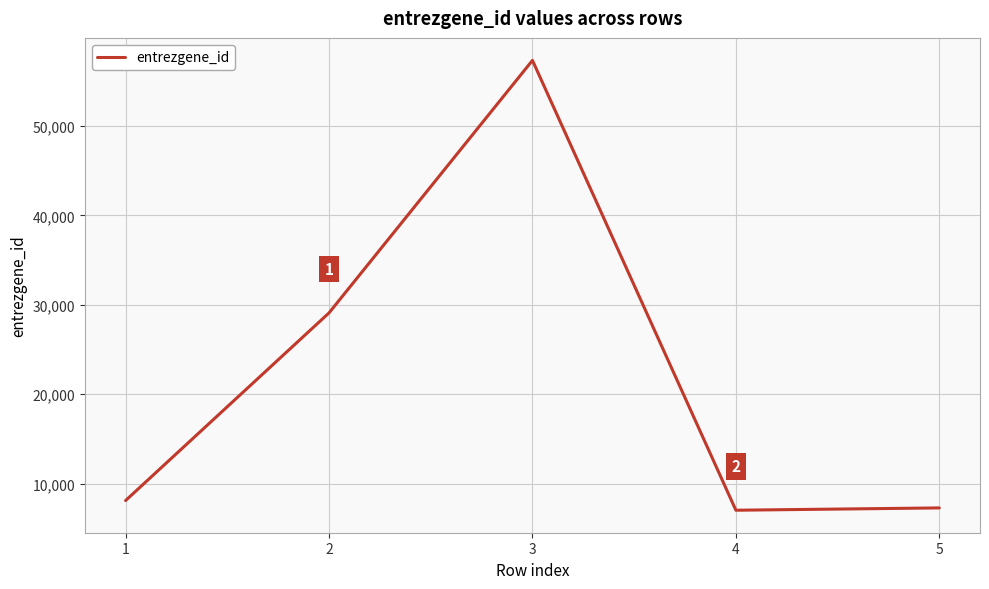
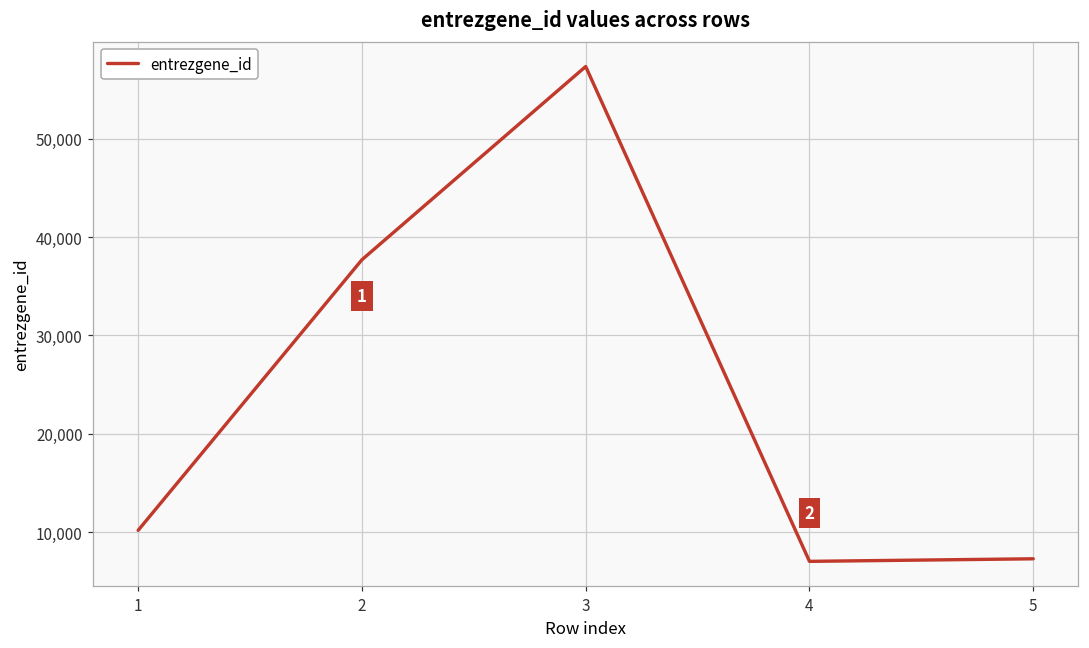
  {
-   "1": "8,000",
-   "2": "29,000",
+   "1": "10,000",
+   "2": "38,000",
    "3": "57,000",
    "4": "7,000",
    "5": "7,000"
  }
